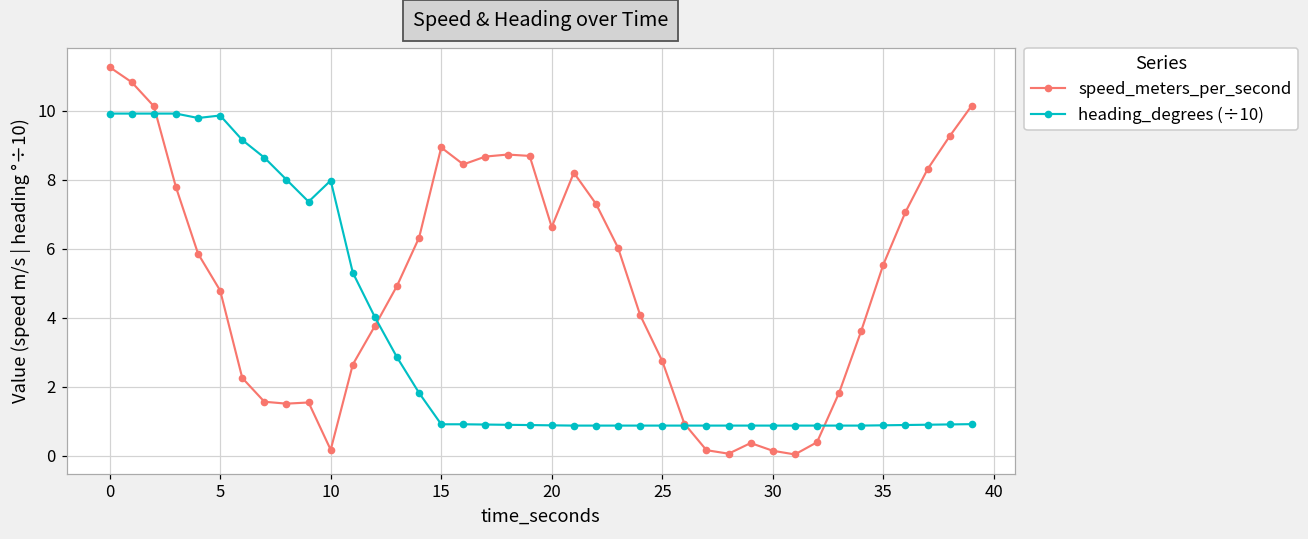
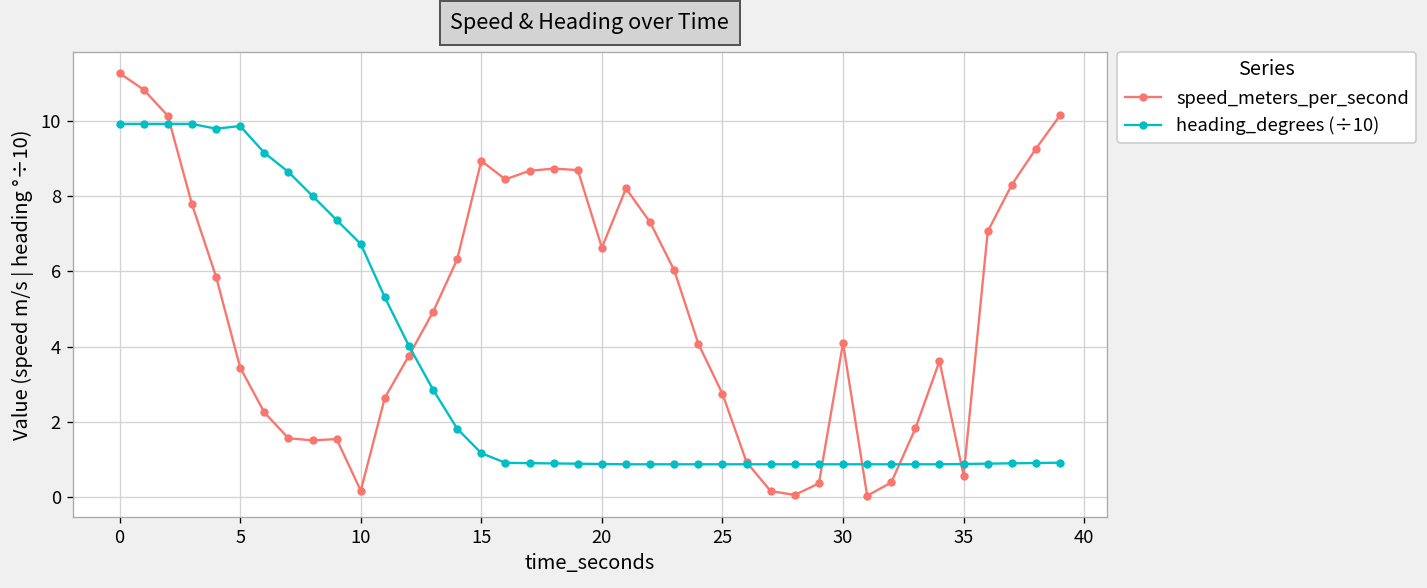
  {
    "speed_meters_per_second": {
      "0": 11.3,
-     "5": 4.8,
+     "5": 3.4,
      "10": 0.2,
      "15": 8.9,
      "20": 6.6,
      "25": 2.7,
-     "30": 0.1,
-     "35": 5.5
+     "30": 4.1,
+     "35": 0.6
    },
    "heading_degrees (÷10)": {
      "0": 9.9,
      "5": 9.9,
-     "10": 8.0,
-     "15": 0.9,
+     "10": 6.7,
+     "15": 1.2,
      "20": 0.9,
      "25": 0.9,
      "30": 0.9,
      "35": 0.9
    }
  }
